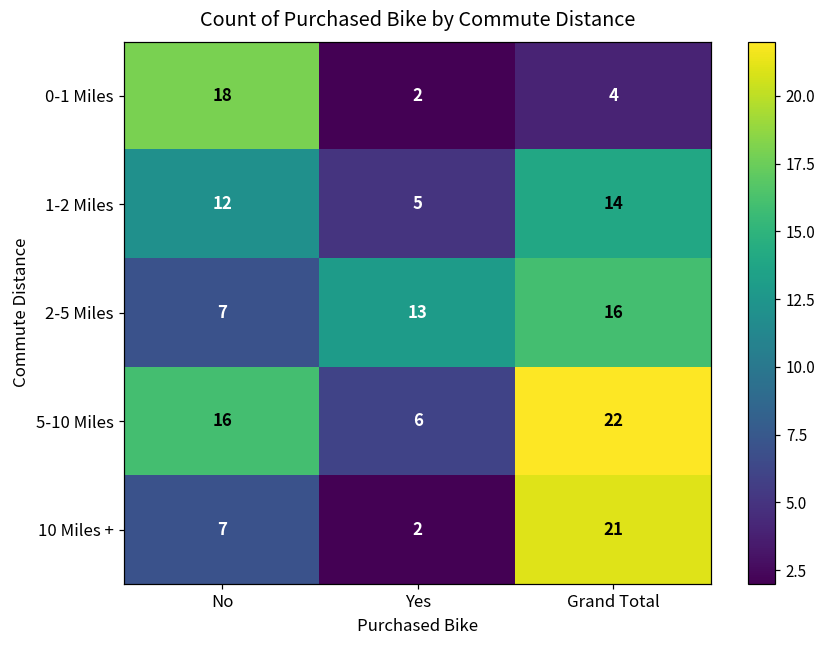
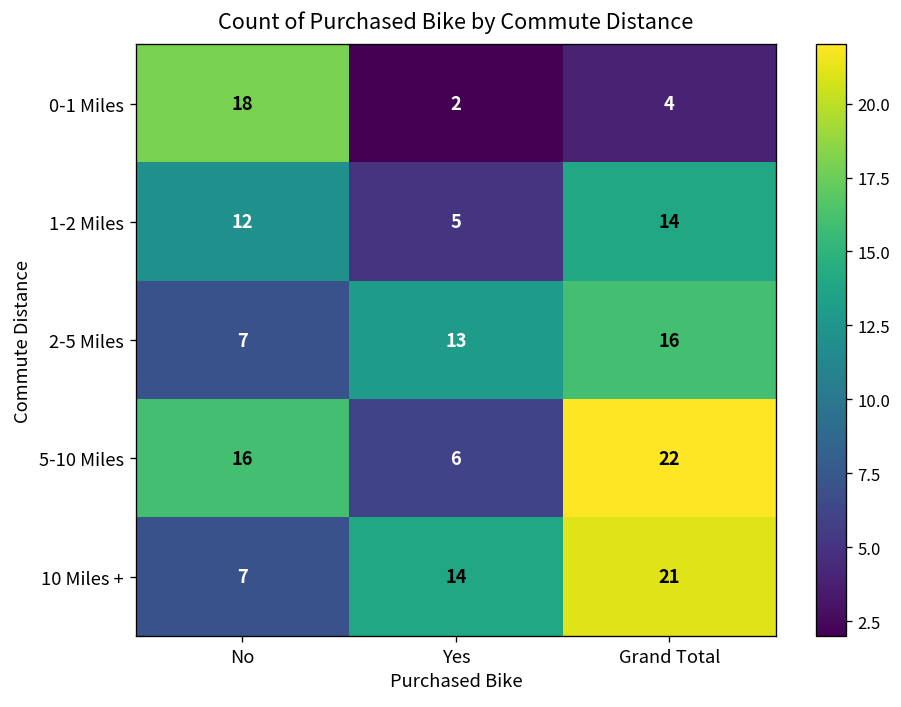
  {
    "0-1 Miles": {
      "No": 18,
      "Yes": 2,
      "Grand Total": 4
    },
    "1-2 Miles": {
      "No": 12,
      "Yes": 5,
      "Grand Total": 14
    },
    "2-5 Miles": {
      "No": 7,
      "Yes": 13,
      "Grand Total": 16
    },
    "5-10 Miles": {
      "No": 16,
      "Yes": 6,
      "Grand Total": 22
    },
    "10 Miles +": {
      "No": 7,
-     "Yes": 2,
+     "Yes": 14,
      "Grand Total": 21
    }
  }
